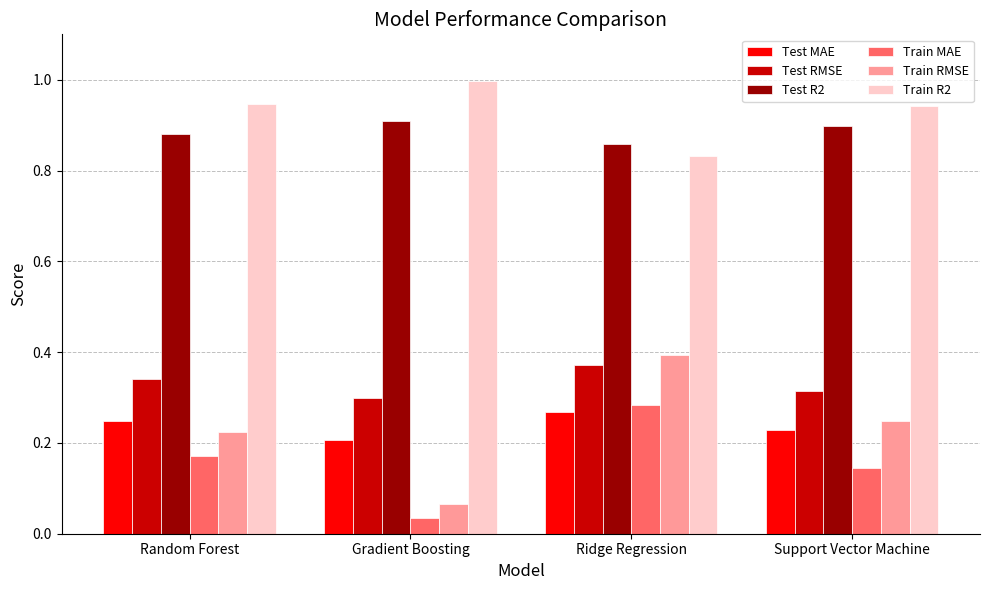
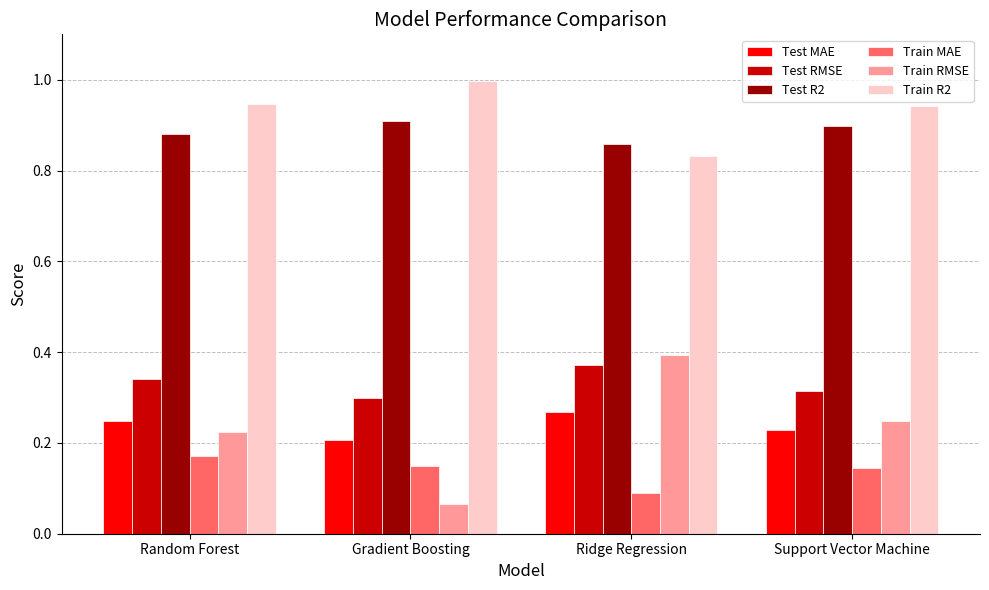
  {
    "Train MAE": {
      "Random Forest": 0.17,
-     "Gradient Boosting": 0.03,
-     "Ridge Regression": 0.28,
+     "Gradient Boosting": 0.15,
+     "Ridge Regression": 0.09,
      "Support Vector Machine": 0.15
    },
    "Train RMSE": {
      "Random Forest": 0.22,
      "Gradient Boosting": 0.06,
      "Ridge Regression": 0.39,
      "Support Vector Machine": 0.25
    },
    "Train R2": {
      "Random Forest": 0.95,
      "Gradient Boosting": 1.00,
      "Ridge Regression": 0.83,
      "Support Vector Machine": 0.94
    }
  }
